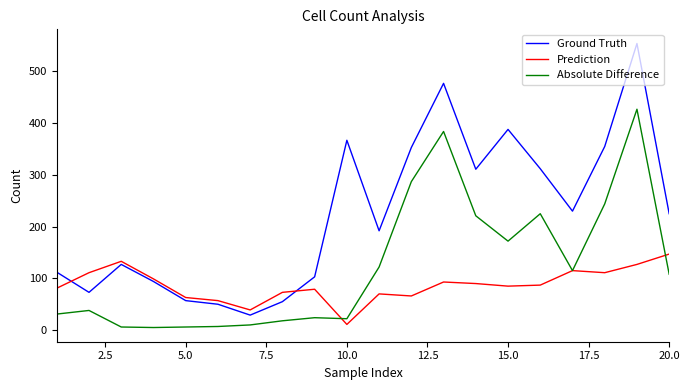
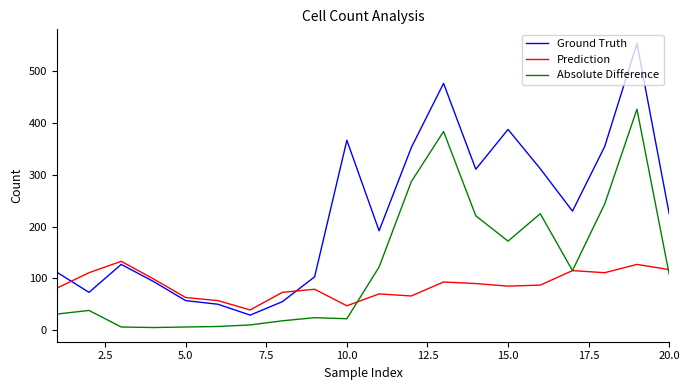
  {
    "Ground Truth": {
      "5.0": 60,
      "10.0": 370,
      "15.0": 390,
      "20.0": 230
    },
    "Prediction": {
      "5.0": 60,
-     "10.0": 10,
+     "10.0": 50,
      "15.0": 90,
-     "20.0": 150
+     "20.0": 120
    },
    "Absolute Difference": {
      "5.0": 10,
      "10.0": 20,
      "15.0": 170,
      "20.0": 110
    }
  }
